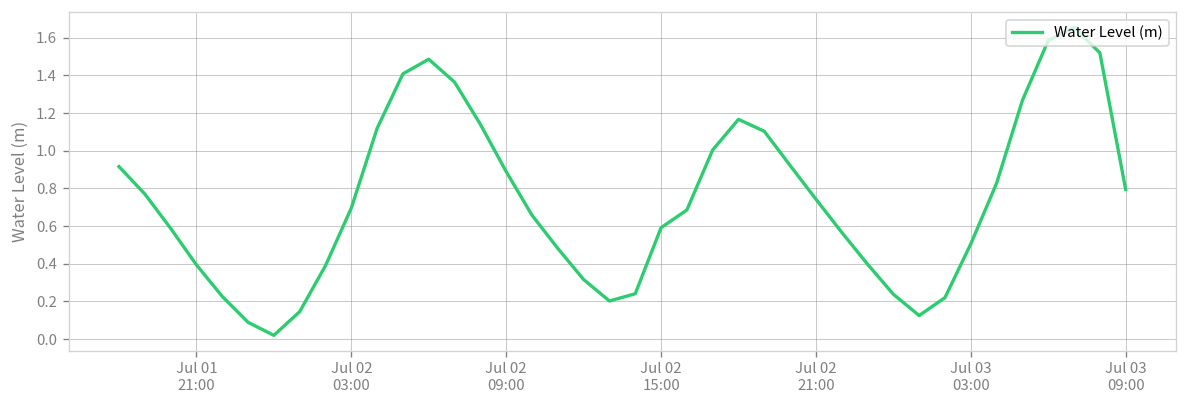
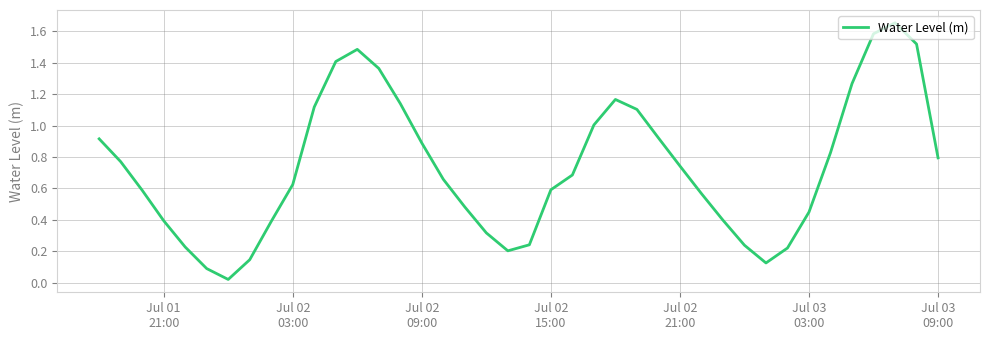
  {
    "Jul 01 21:00": 0.39,
-   "Jul 02 03:00": 0.70,
+   "Jul 02 03:00": 0.62,
    "Jul 02 09:00": 0.89,
    "Jul 02 15:00": 0.59,
    "Jul 02 21:00": 0.74,
-   "Jul 03 03:00": 0.51,
+   "Jul 03 03:00": 0.45,
    "Jul 03 09:00": 0.79
  }
